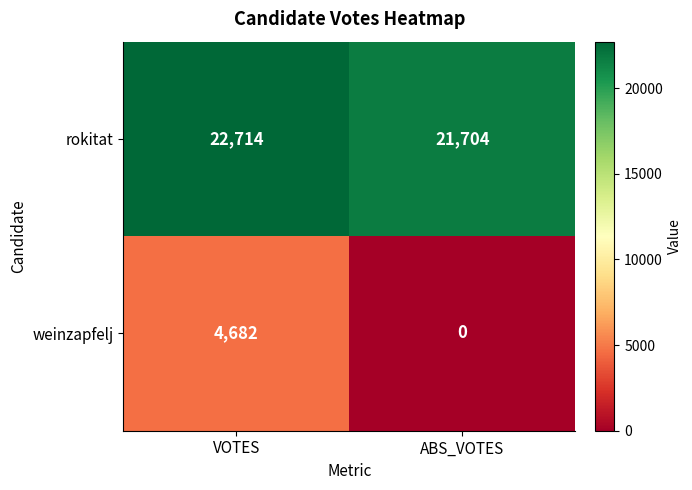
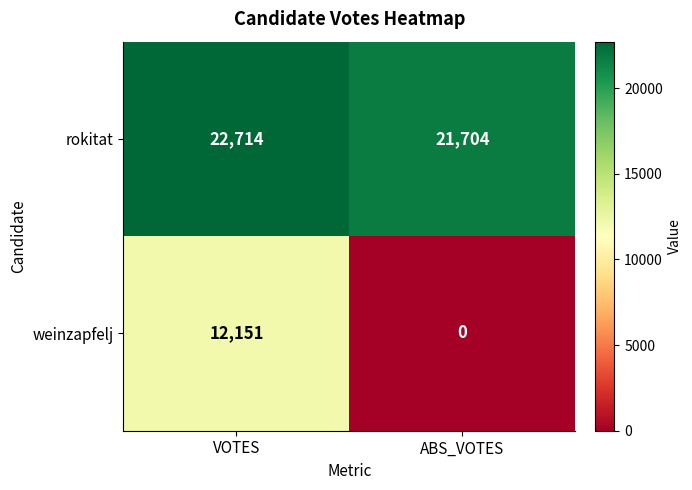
  {
    "rokitat": {
      "VOTES": "22,714",
      "ABS_VOTES": "21,704"
    },
    "weinzapfelj": {
-     "VOTES": "4,682",
+     "VOTES": "12,151",
      "ABS_VOTES": "0"
    }
  }
